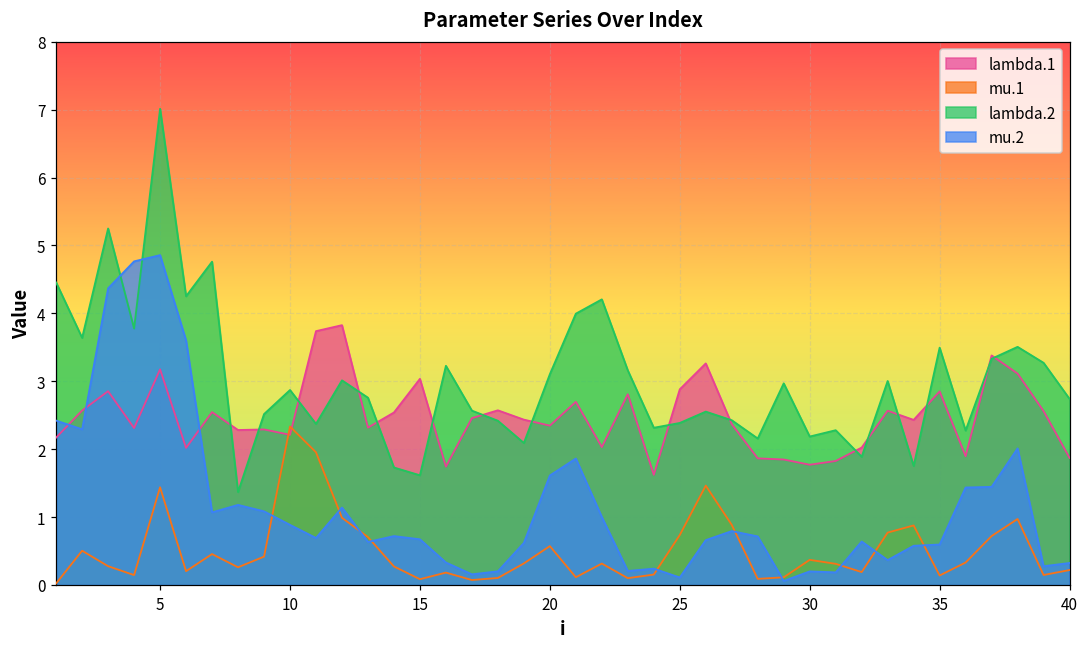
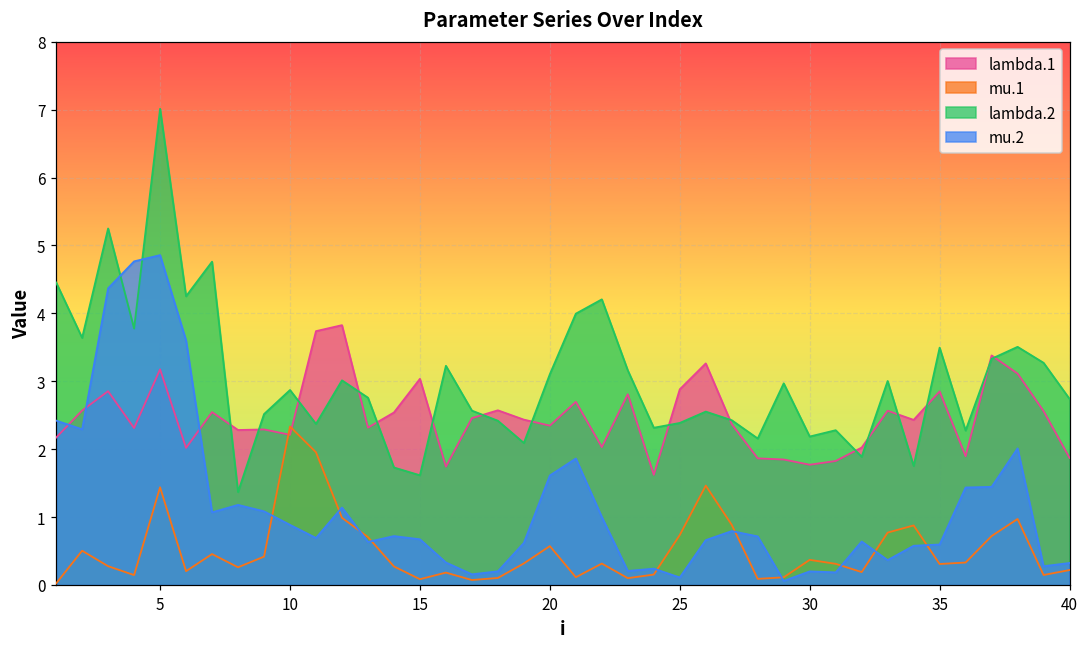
  {
    "lambda.1": {
      "5": 3.2,
      "10": 2.2,
      "15": 3.0,
      "20": 2.3,
      "25": 2.9,
      "30": 1.8,
      "35": 2.9,
      "40": 1.9
    },
    "mu.1": {
      "5": 1.4,
      "10": 2.3,
      "15": 0.1,
      "20": 0.6,
      "25": 0.7,
      "30": 0.4,
-     "35": 0.1,
+     "35": 0.3,
      "40": 0.2
    },
    "lambda.2": {
      "5": 7.0,
      "10": 2.9,
      "15": 1.6,
      "20": 3.1,
      "25": 2.4,
      "30": 2.2,
      "35": 3.5,
      "40": 2.7
    },
    "mu.2": {
      "5": 4.9,
      "10": 0.9,
      "15": 0.7,
      "20": 1.6,
      "25": 0.1,
      "30": 0.2,
      "35": 0.6,
      "40": 0.3
    }
  }
